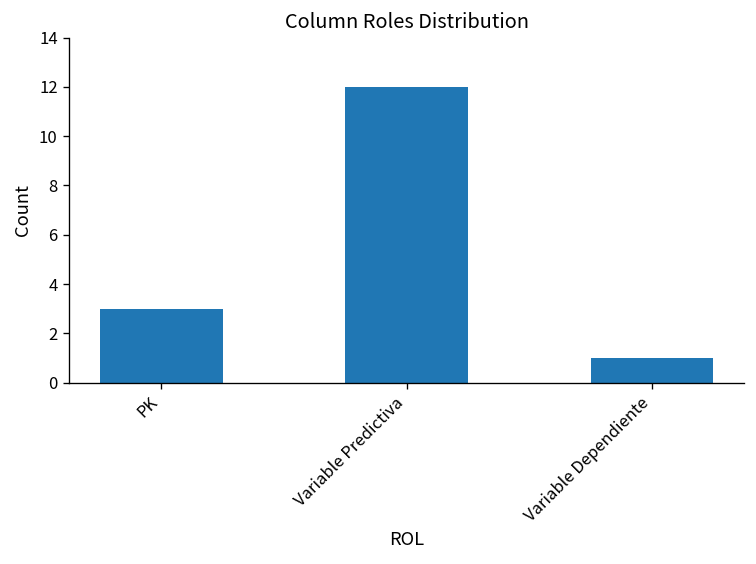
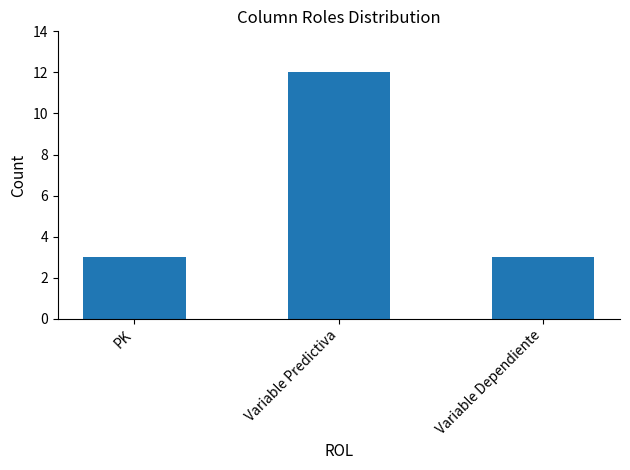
  {
    "PK": 3,
    "Variable Predictiva": 12,
-   "Variable Dependiente": 1
+   "Variable Dependiente": 3
  }
